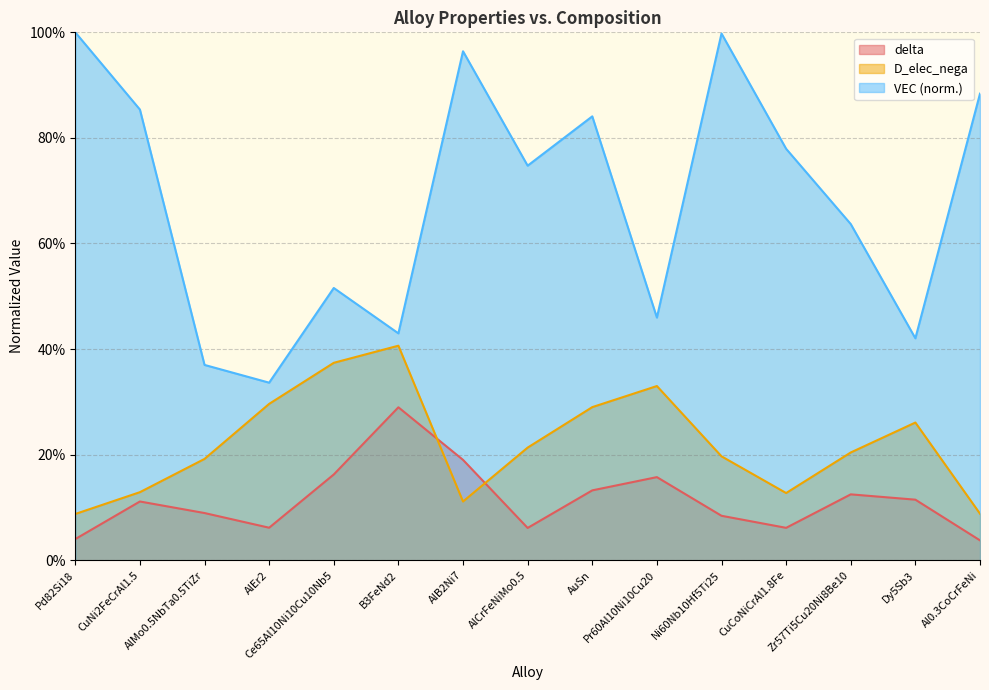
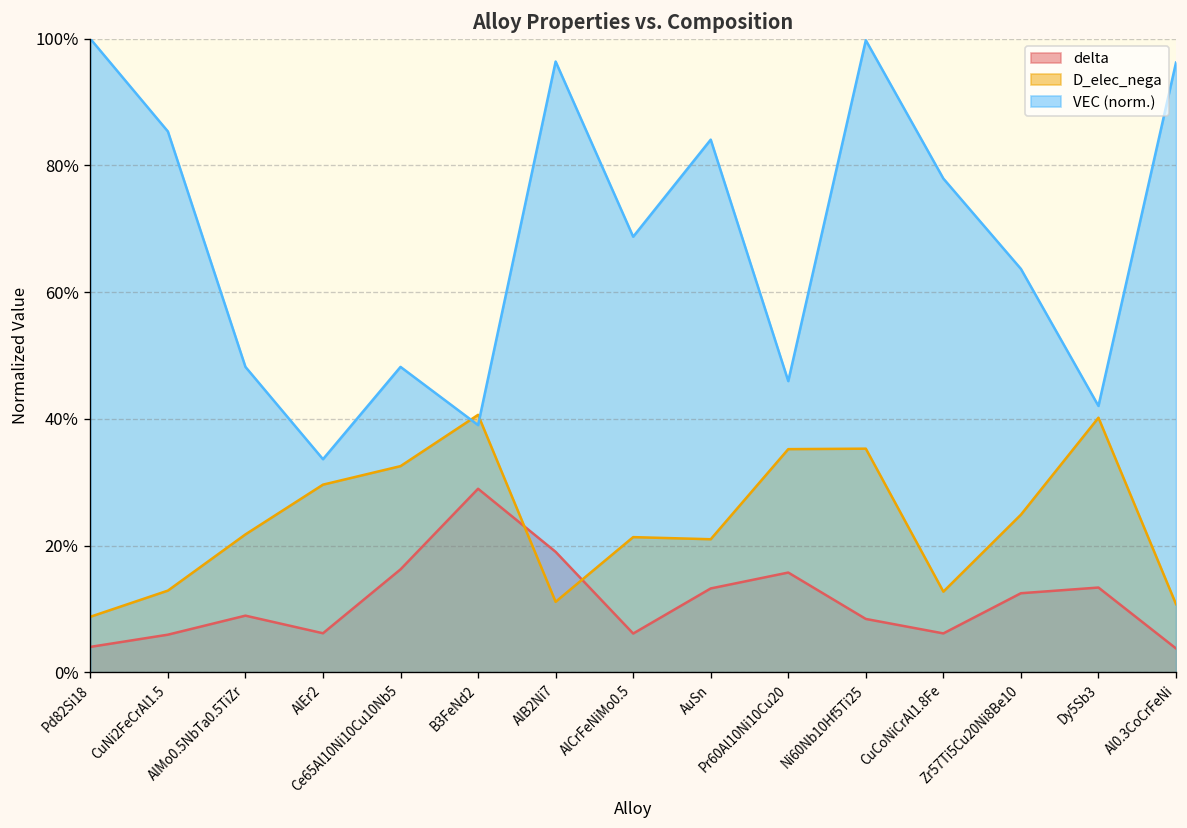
  {
    "delta": {
      "Pd82Si18": "4%",
-     "CuNi2FeCrAl1.5": "11%",
+     "CuNi2FeCrAl1.5": "6%",
      "AlMo0.5NbTa0.5TiZr": "9%",
      "AlEr2": "6%",
      "Ce65Al10Ni10Cu10Nb5": "16%",
      "B3FeNd2": "29%",
      "AlB2Ni7": "19%",
      "AlCrFeNiMo0.5": "6%",
      "AuSn": "13%",
      "Pr60Al10Ni10Cu20": "16%",
      "Ni60Nb10Hf5Ti25": "8%",
      "CuCoNiCrAl1.8Fe": "6%",
      "Zr57Ti5Cu20Ni8Be10": "12%",
-     "Dy5Sb3": "11%",
+     "Dy5Sb3": "13%",
      "Al0.3CoCrFeNi": "4%"
    },
    "D_elec_nega": {
      "Pd82Si18": "9%",
      "CuNi2FeCrAl1.5": "13%",
-     "AlMo0.5NbTa0.5TiZr": "19%",
+     "AlMo0.5NbTa0.5TiZr": "22%",
      "AlEr2": "30%",
-     "Ce65Al10Ni10Cu10Nb5": "37%",
+     "Ce65Al10Ni10Cu10Nb5": "33%",
      "B3FeNd2": "41%",
      "AlB2Ni7": "11%",
      "AlCrFeNiMo0.5": "21%",
-     "AuSn": "29%",
-     "Pr60Al10Ni10Cu20": "33%",
-     "Ni60Nb10Hf5Ti25": "20%",
+     "AuSn": "21%",
+     "Pr60Al10Ni10Cu20": "35%",
+     "Ni60Nb10Hf5Ti25": "35%",
      "CuCoNiCrAl1.8Fe": "13%",
-     "Zr57Ti5Cu20Ni8Be10": "20%",
-     "Dy5Sb3": "26%",
-     "Al0.3CoCrFeNi": "9%"
+     "Zr57Ti5Cu20Ni8Be10": "25%",
+     "Dy5Sb3": "40%",
+     "Al0.3CoCrFeNi": "11%"
    },
    "VEC (norm.)": {
      "Pd82Si18": "100%",
      "CuNi2FeCrAl1.5": "85%",
-     "AlMo0.5NbTa0.5TiZr": "37%",
+     "AlMo0.5NbTa0.5TiZr": "48%",
      "AlEr2": "34%",
-     "Ce65Al10Ni10Cu10Nb5": "52%",
-     "B3FeNd2": "43%",
+     "Ce65Al10Ni10Cu10Nb5": "48%",
+     "B3FeNd2": "39%",
      "AlB2Ni7": "96%",
-     "AlCrFeNiMo0.5": "75%",
+     "AlCrFeNiMo0.5": "69%",
      "AuSn": "84%",
      "Pr60Al10Ni10Cu20": "46%",
      "Ni60Nb10Hf5Ti25": "100%",
      "CuCoNiCrAl1.8Fe": "78%",
      "Zr57Ti5Cu20Ni8Be10": "64%",
      "Dy5Sb3": "42%",
-     "Al0.3CoCrFeNi": "88%"
+     "Al0.3CoCrFeNi": "96%"
    }
  }
